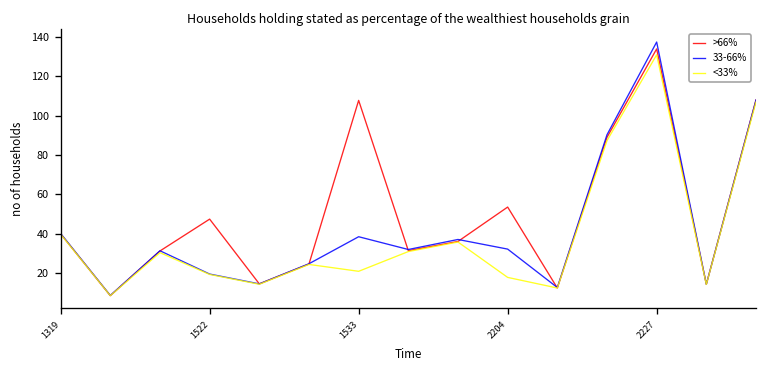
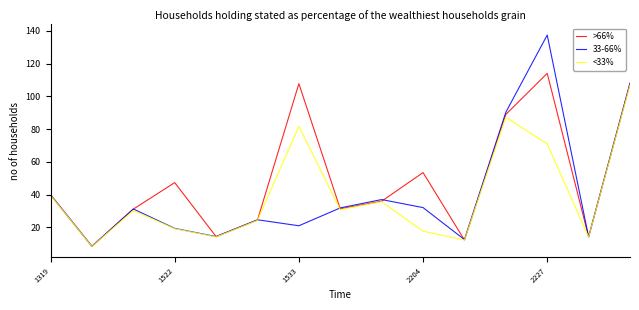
  {
    ">66%": {
      "1522": 47,
      "1533": 108,
      "2204": 54,
-     "2227": 134
+     "2227": 114
    },
    "33-66%": {
-     "1533": 38,
+     "1533": 21,
      "2204": 32,
      "2227": 138
    },
    "<33%": {
-     "1533": 21,
+     "1533": 82,
      "2204": 18,
-     "2227": 131
+     "2227": 71
    }
  }
